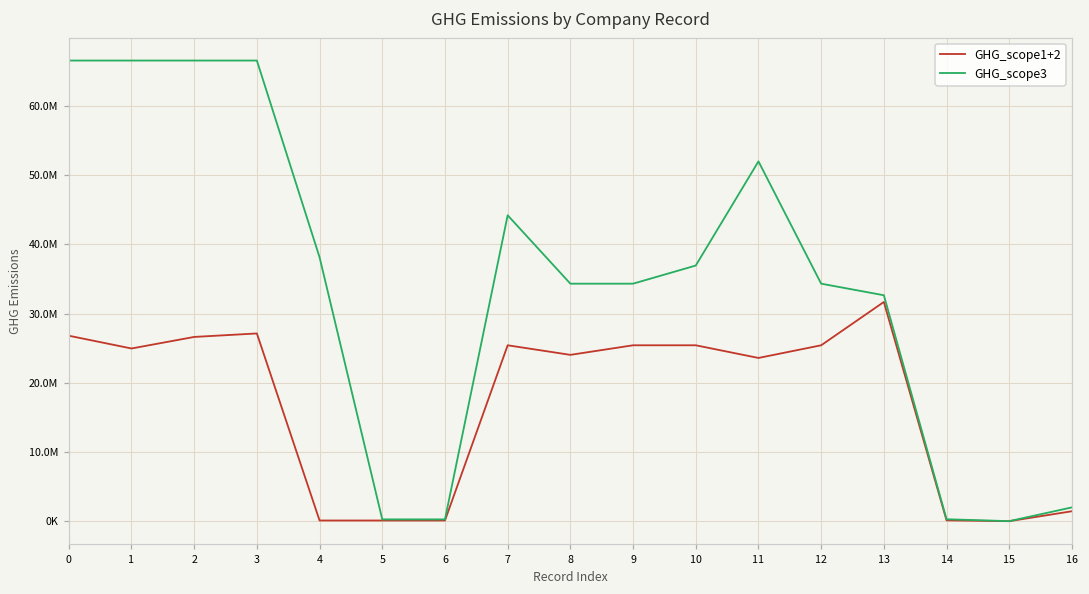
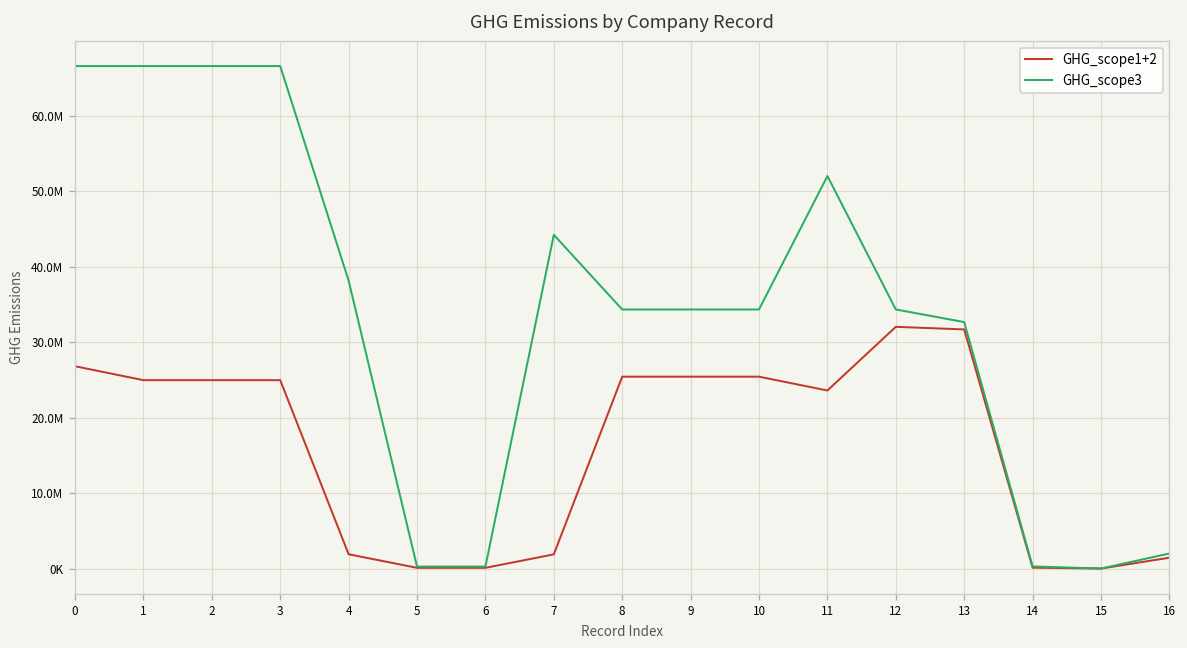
  {
    "GHG_scope1+2": {
      "0": 27000000,
      "1": 25000000,
-     "2": 27000000,
-     "3": 27000000,
-     "4": 0,
-     "7": 25000000,
-     "8": 24000000,
+     "2": 25000000,
+     "3": 25000000,
+     "4": 2000000,
+     "7": 2000000,
+     "8": 25000000,
      "9": 25000000,
      "10": 25000000,
      "11": 24000000,
-     "12": 25000000,
+     "12": 32000000,
      "13": 32000000,
      "16": 1000000
    },
    "GHG_scope3": {
      "0": 67000000,
      "1": 67000000,
      "2": 67000000,
      "3": 67000000,
      "4": 38000000,
      "7": 44000000,
      "8": 34000000,
      "9": 34000000,
-     "10": 37000000,
+     "10": 34000000,
      "11": 52000000,
      "12": 34000000,
      "13": 33000000,
      "16": 2000000
    }
  }
